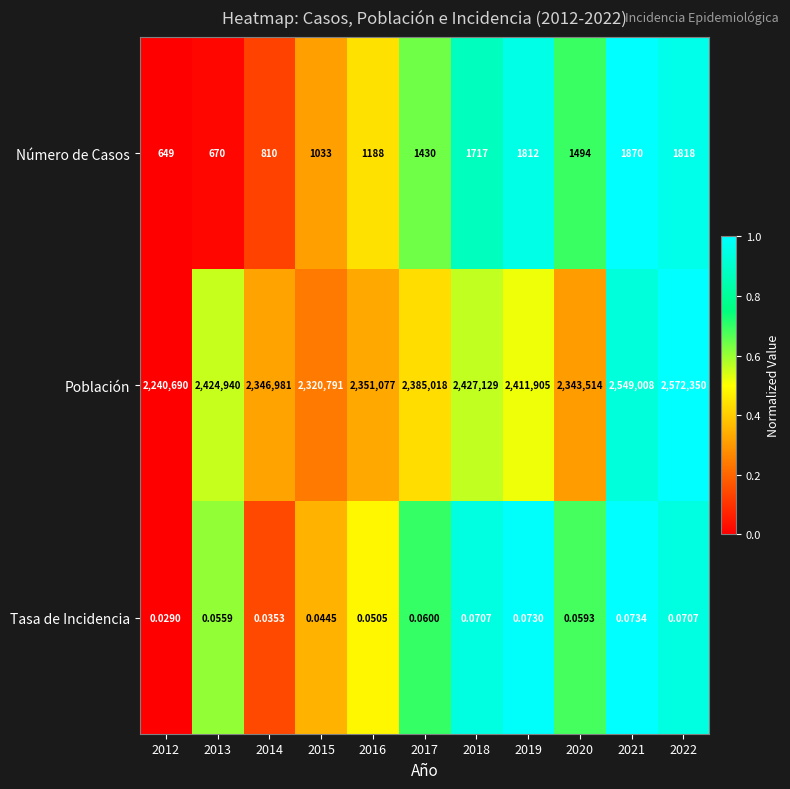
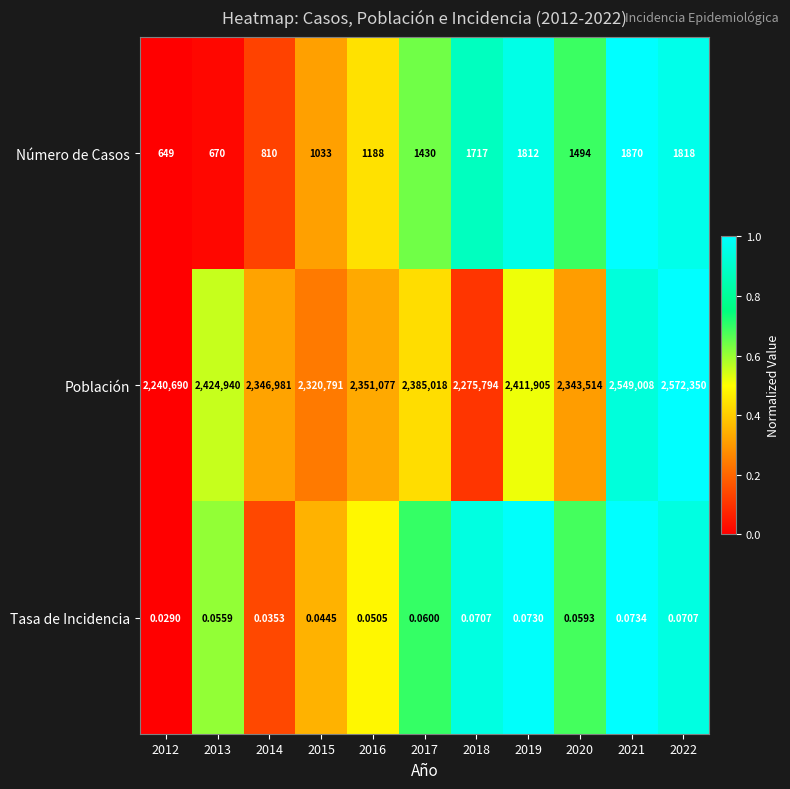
  {
    "Número de Casos": {
      "2012": "649",
      "2013": "670",
      "2014": "810",
      "2015": "1033",
      "2016": "1188",
      "2017": "1430",
      "2018": "1717",
      "2019": "1812",
      "2020": "1494",
      "2021": "1870",
      "2022": "1818"
    },
    "Población": {
      "2012": "2,240,690",
      "2013": "2,424,940",
      "2014": "2,346,981",
      "2015": "2,320,791",
      "2016": "2,351,077",
      "2017": "2,385,018",
-     "2018": "2,427,129",
+     "2018": "2,275,794",
      "2019": "2,411,905",
      "2020": "2,343,514",
      "2021": "2,549,008",
      "2022": "2,572,350"
    },
    "Tasa de Incidencia": {
      "2012": "0.0290",
      "2013": "0.0559",
      "2014": "0.0353",
      "2015": "0.0445",
      "2016": "0.0505",
      "2017": "0.0600",
      "2018": "0.0707",
      "2019": "0.0730",
      "2020": "0.0593",
      "2021": "0.0734",
      "2022": "0.0707"
    }
  }
